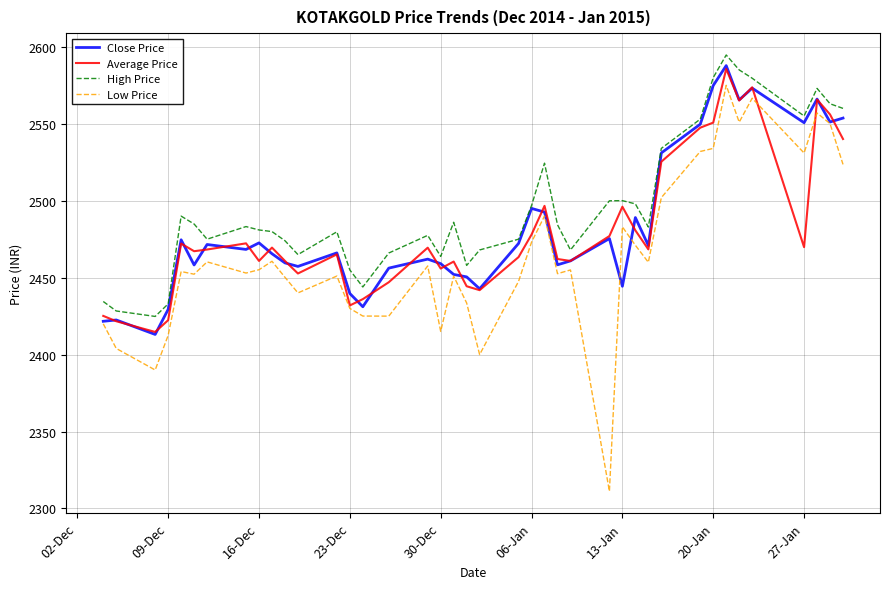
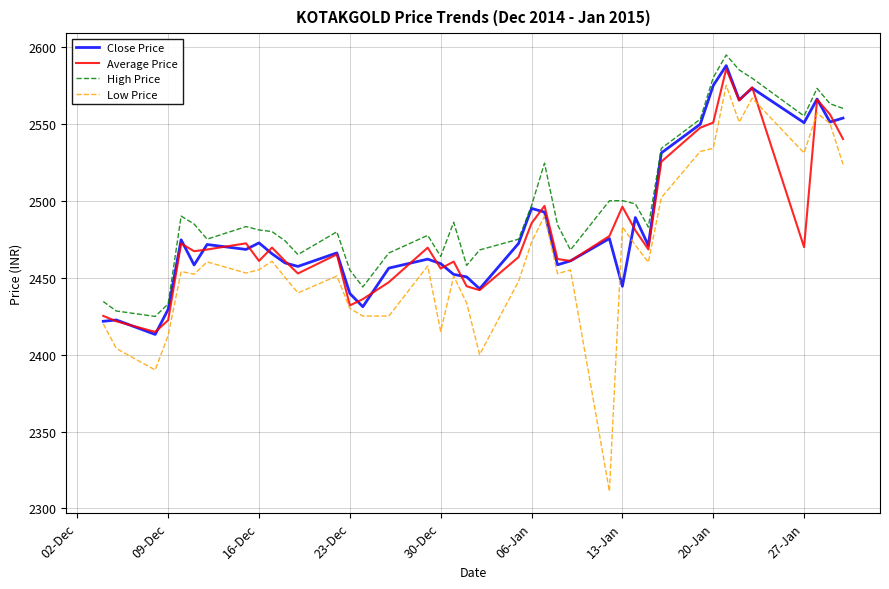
  {
    "Close Price": {
      "09-Dec": 2429,
      "16-Dec": 2473,
      "23-Dec": 2440,
      "30-Dec": 2459,
      "06-Jan": 2495,
      "13-Jan": 2444,
      "20-Jan": 2575,
      "27-Jan": 2551
    },
    "Average Price": {
      "09-Dec": 2422,
      "16-Dec": 2461,
      "23-Dec": 2432,
      "30-Dec": 2456,
-     "06-Jan": 2478,
+     "06-Jan": 2485,
      "13-Jan": 2496,
      "20-Jan": 2551,
      "27-Jan": 2470
    },
    "High Price": {
      "09-Dec": 2433,
      "16-Dec": 2481,
      "23-Dec": 2455,
      "30-Dec": 2464,
      "06-Jan": 2497,
      "13-Jan": 2500,
      "20-Jan": 2580,
      "27-Jan": 2555
    },
    "Low Price": {
      "09-Dec": 2413,
      "16-Dec": 2455,
      "23-Dec": 2430,
      "30-Dec": 2415,
      "06-Jan": 2473,
      "13-Jan": 2483,
      "20-Jan": 2534,
      "27-Jan": 2531
    }
  }
